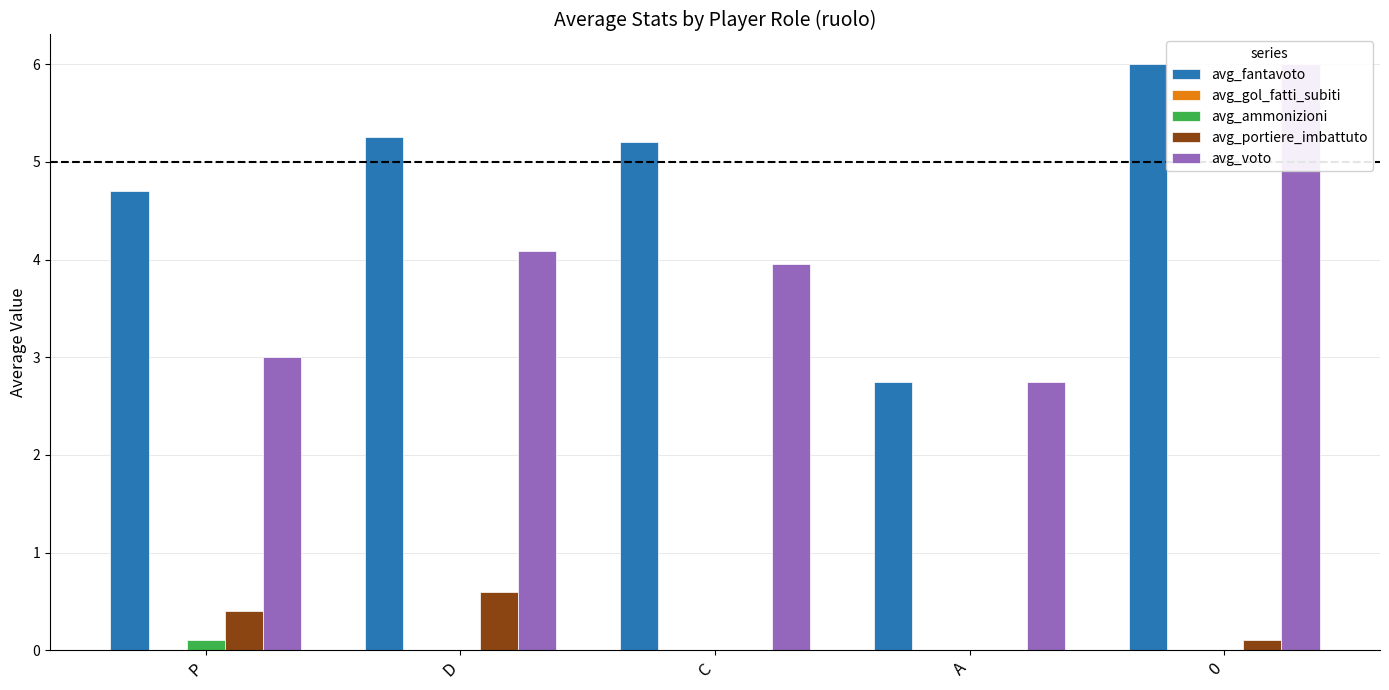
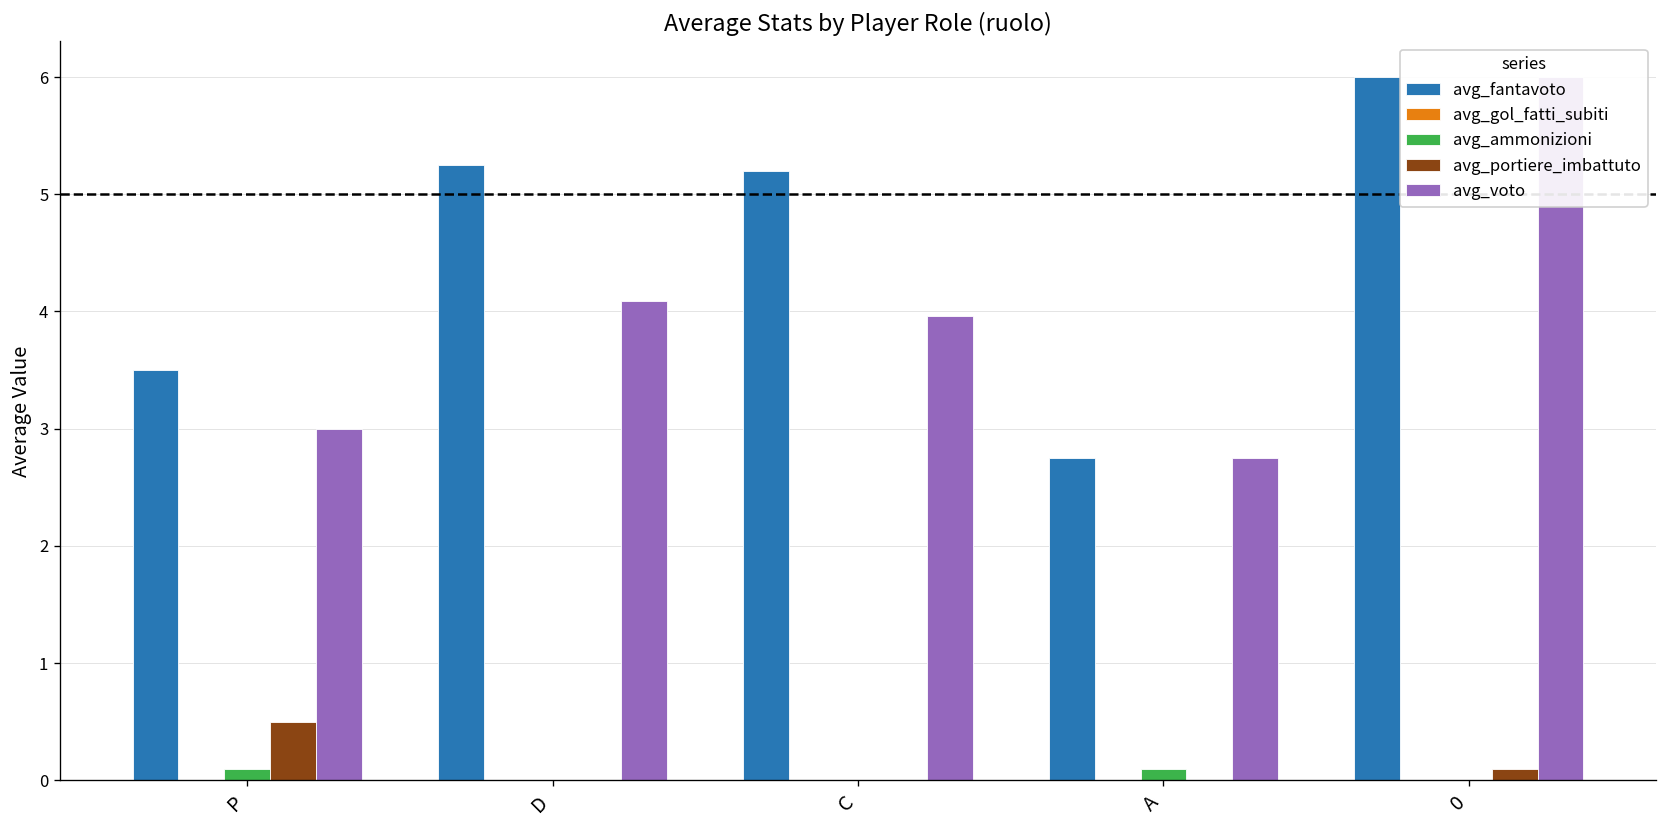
  {
    "avg_fantavoto": {
-     "P": 4.7,
+     "P": 3.5,
      "D": 5.3,
      "C": 5.2,
      "A": 2.8,
      "0": 6.0
    },
    "avg_gol_fatti_subiti": {
      "P": 0.0,
      "D": 0.0,
      "C": 0.0,
      "A": 0.0,
      "0": 0.0
    },
    "avg_ammonizioni": {
      "P": 0.1,
-     "A": 0.0,
+     "A": 0.1,
      "0": 0.0
    },
    "avg_portiere_imbattuto": {
-     "P": 0.4,
-     "D": 0.6,
+     "P": 0.5,
+     "D": 0.0,
      "C": 0.0,
      "A": 0.0,
      "0": 0.1
    },
    "avg_voto": {
      "P": 3.0,
      "D": 4.1,
      "C": 4.0,
      "A": 2.8
    }
  }
